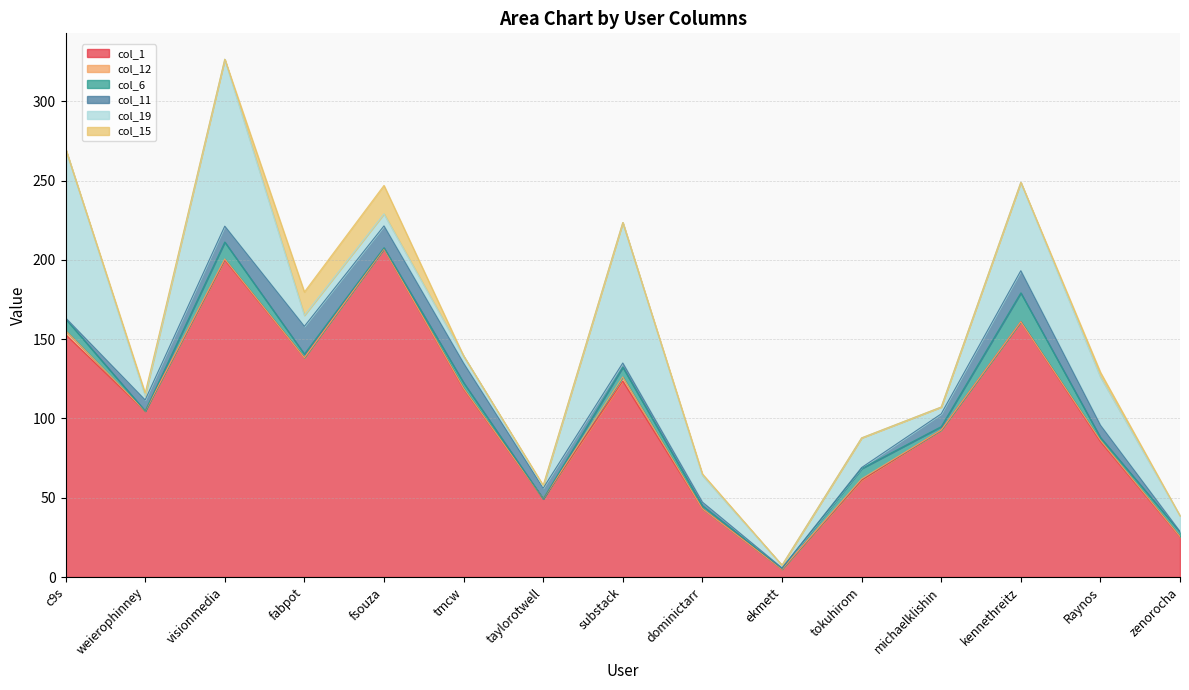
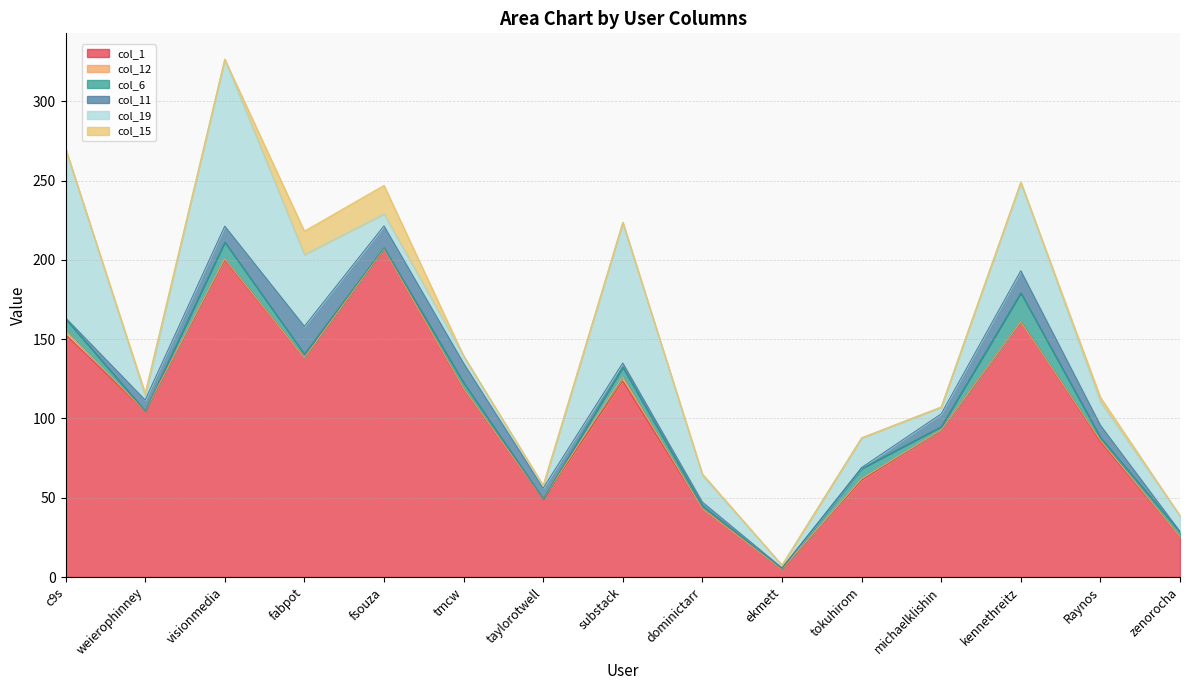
  {
    "col_1": {
      "c9s": 153,
      "substack": 124
    },
    "col_19": {
      "weierophinney": 3,
-     "fabpot": 7,
+     "fabpot": 45,
      "fsouza": 8,
-     "Raynos": 31
+     "Raynos": 15
    }
  }
